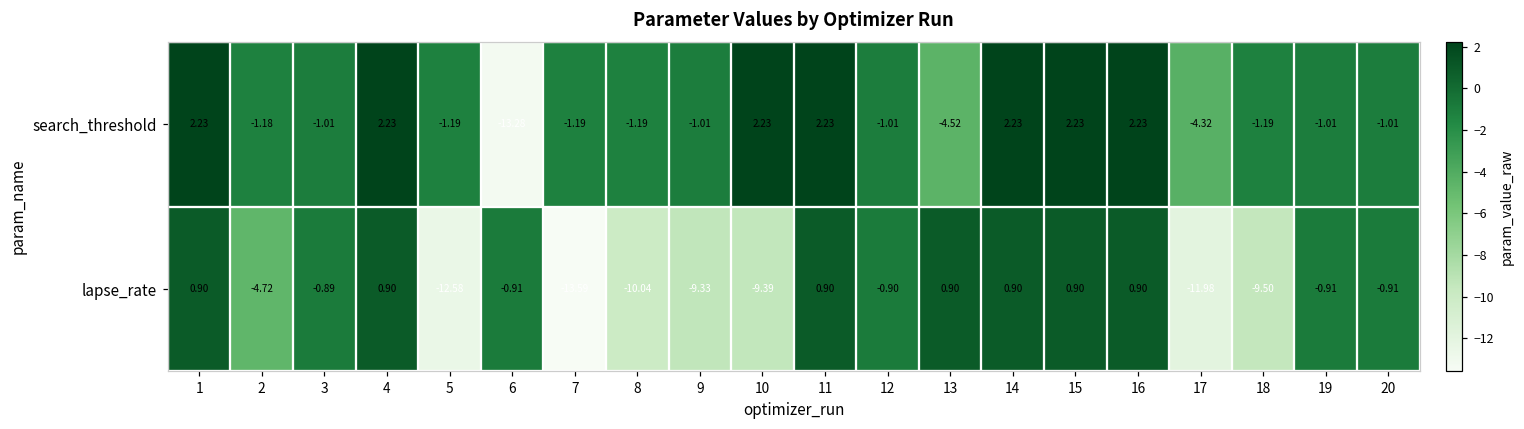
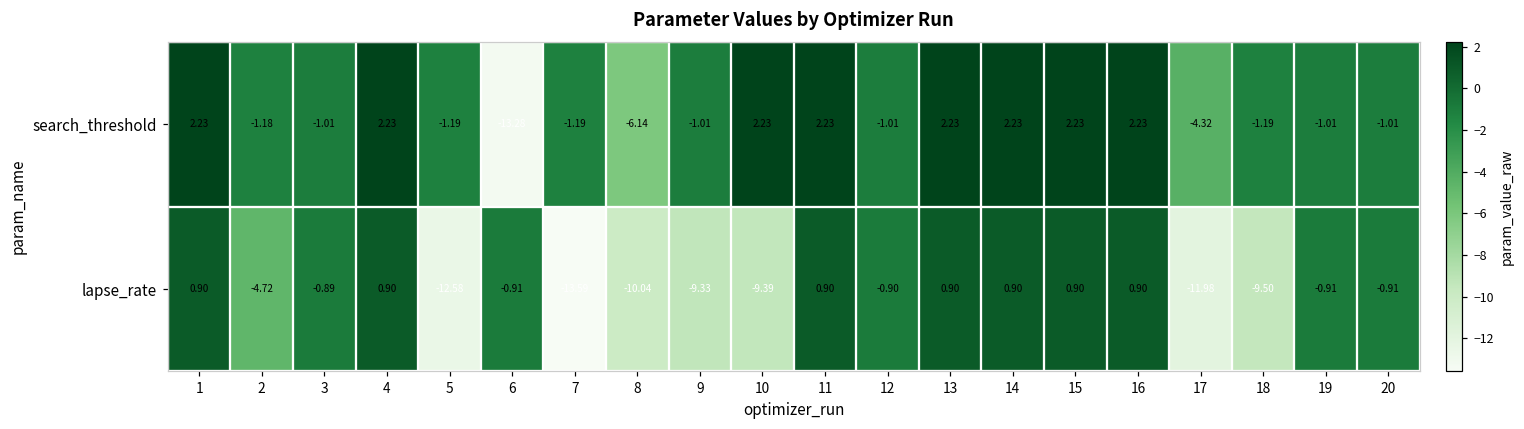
  {
    "search_threshold": {
      "1": 2.23,
      "2": -1.18,
      "3": -1.01,
      "4": 2.23,
      "5": -1.19,
      "7": -1.19,
-     "8": -1.19,
+     "8": -6.14,
      "9": -1.01,
      "10": 2.23,
      "11": 2.23,
      "12": -1.01,
-     "13": -4.52,
+     "13": 2.23,
      "14": 2.23,
      "15": 2.23,
      "16": 2.23,
      "17": -4.32,
      "18": -1.19,
      "19": -1.01,
      "20": -1.01
    },
    "lapse_rate": {
      "1": 0.90,
      "2": -4.72,
      "3": -0.89,
      "4": 0.90,
      "6": -0.91,
      "8": -10.04,
      "9": -9.33,
      "10": -9.39,
      "11": 0.90,
      "12": -0.90,
      "13": 0.90,
      "14": 0.90,
      "15": 0.90,
      "16": 0.90,
      "18": -9.50,
      "19": -0.91,
      "20": -0.91
    }
  }
